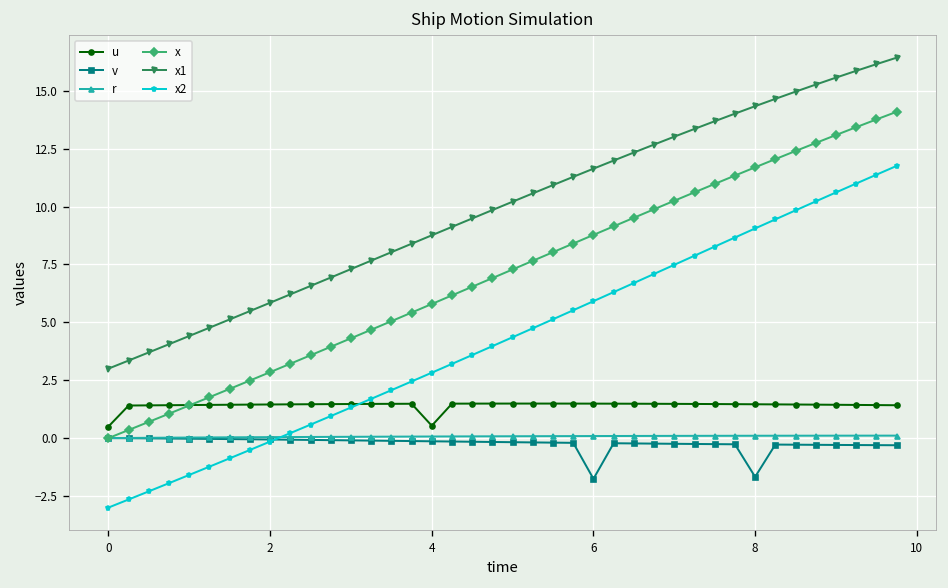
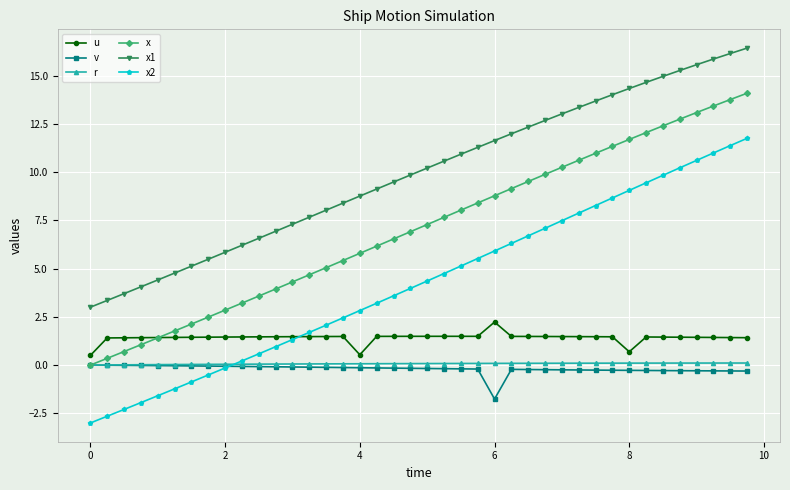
  {
    "u": {
      "0": 0.5,
      "2": 1.5,
      "4": 0.5,
-     "6": 1.5,
-     "8": 1.5
+     "6": 2.2,
+     "8": 0.7
    },
    "v": {
      "4": -0.1,
      "6": -1.8,
-     "8": -1.7
+     "8": -0.3
    }
  }
